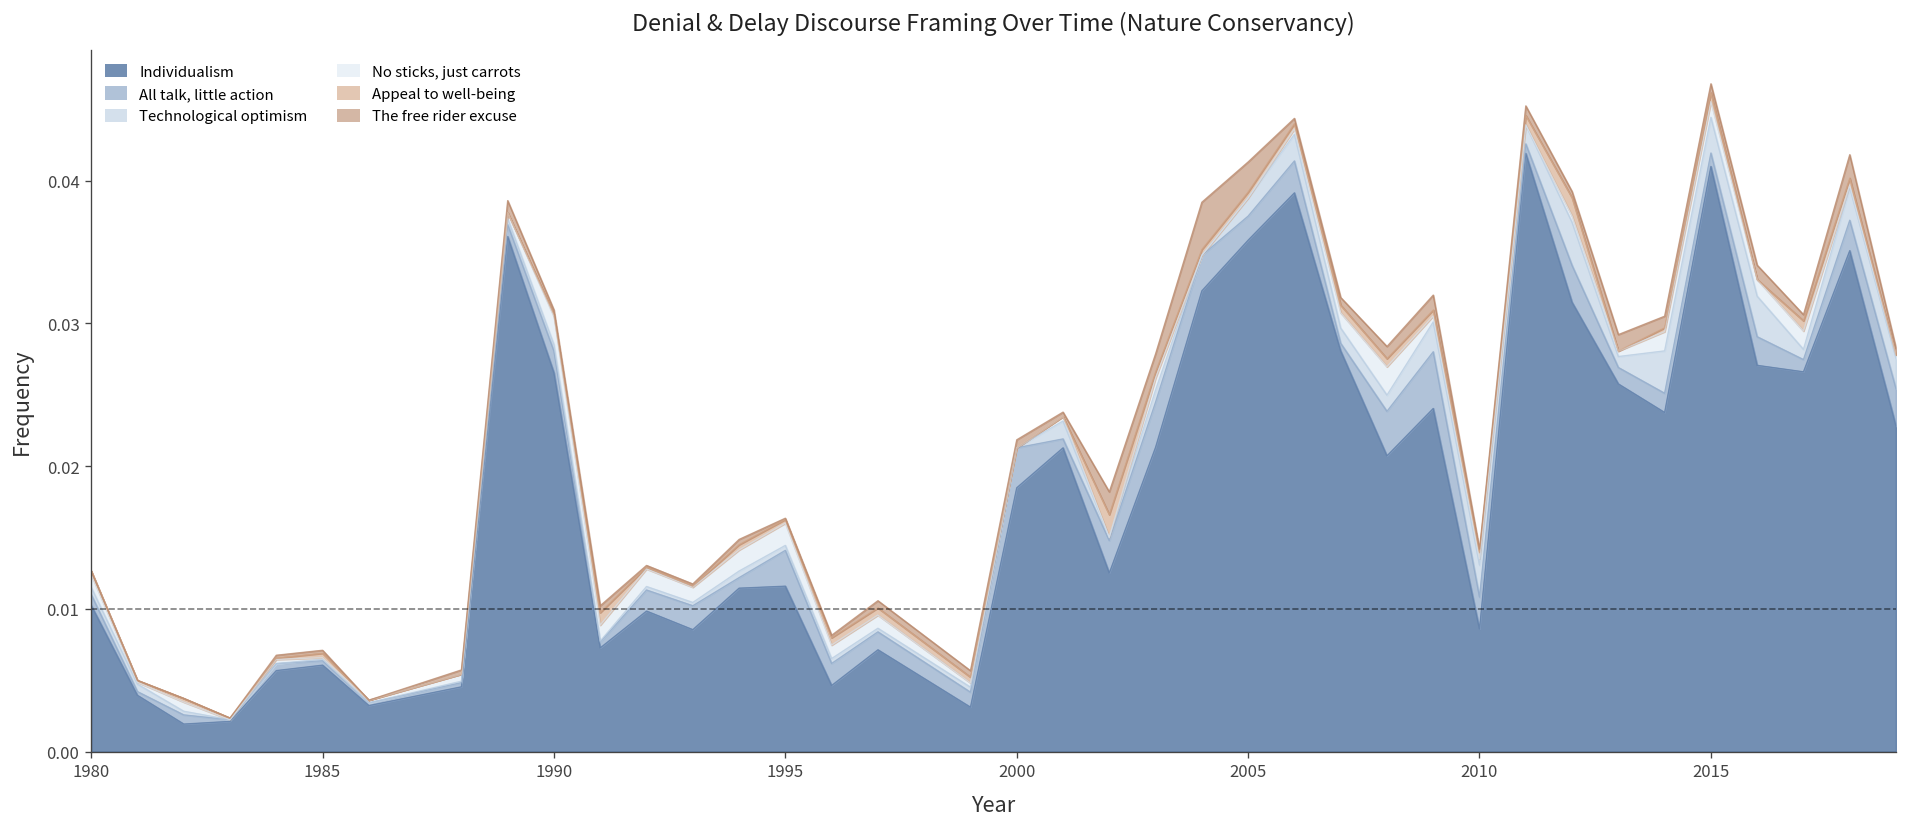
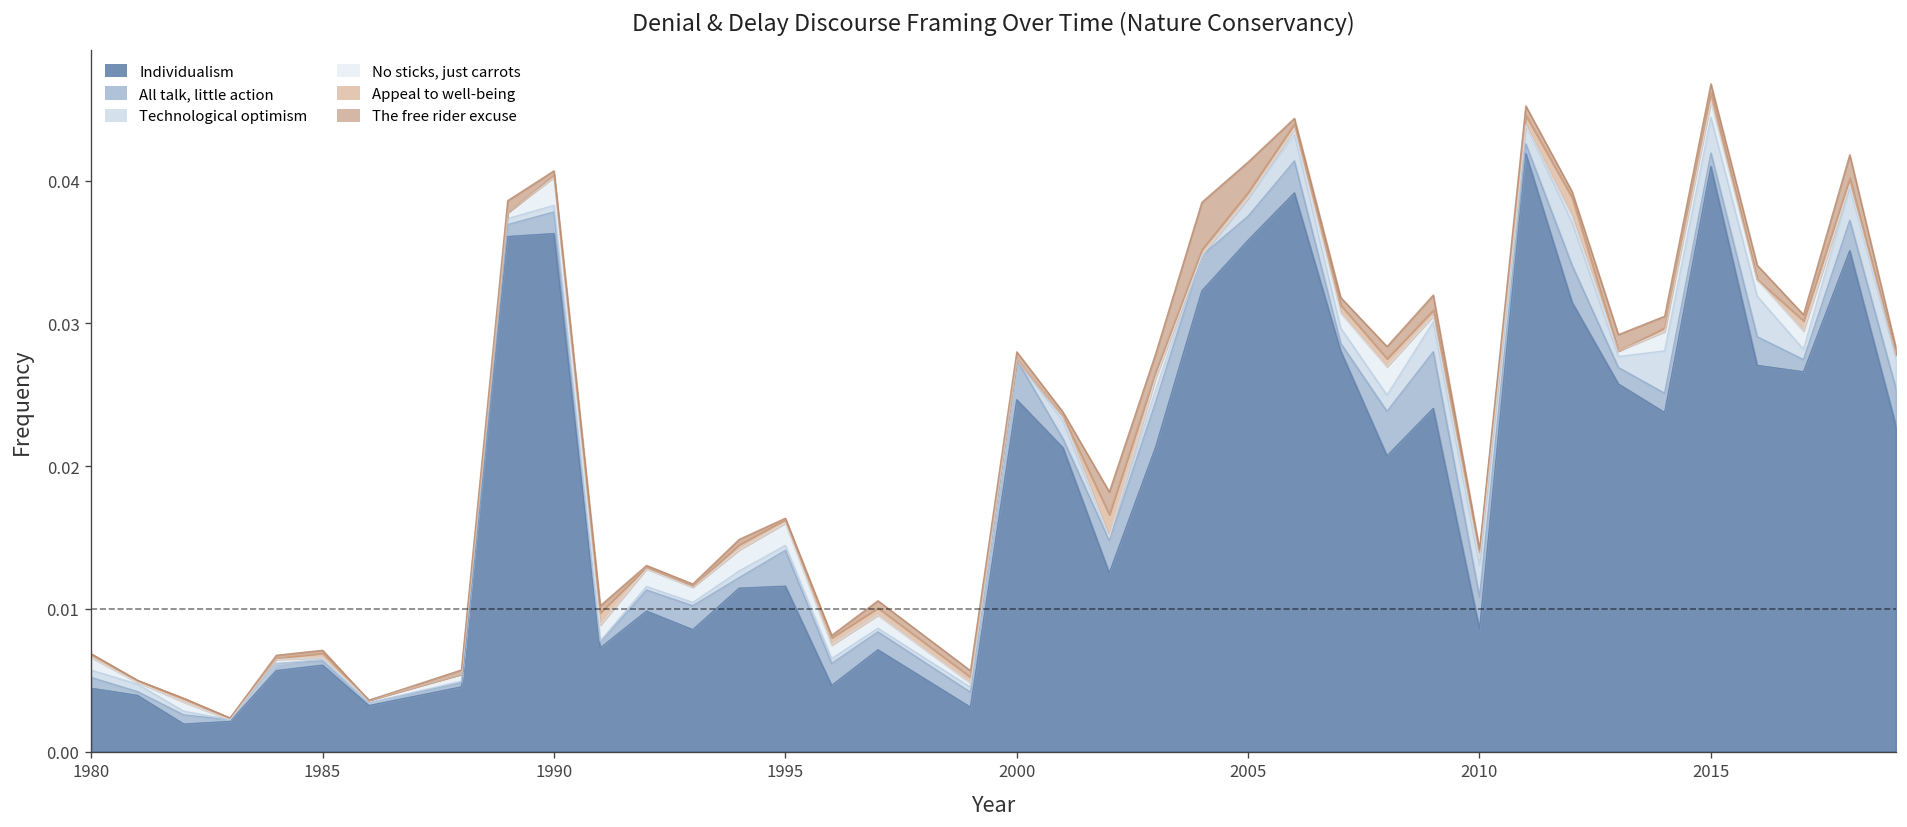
  {
    "Individualism": {
-     "1980": 0.0103,
+     "1980": 0.0044,
      "1985": 0.0061,
-     "1990": 0.0265,
+     "1990": 0.0363,
      "1995": 0.0116,
-     "2000": 0.0185,
+     "2000": 0.0246,
      "2005": 0.0358,
      "2010": 0.0086,
      "2015": 0.0410
    }
  }
